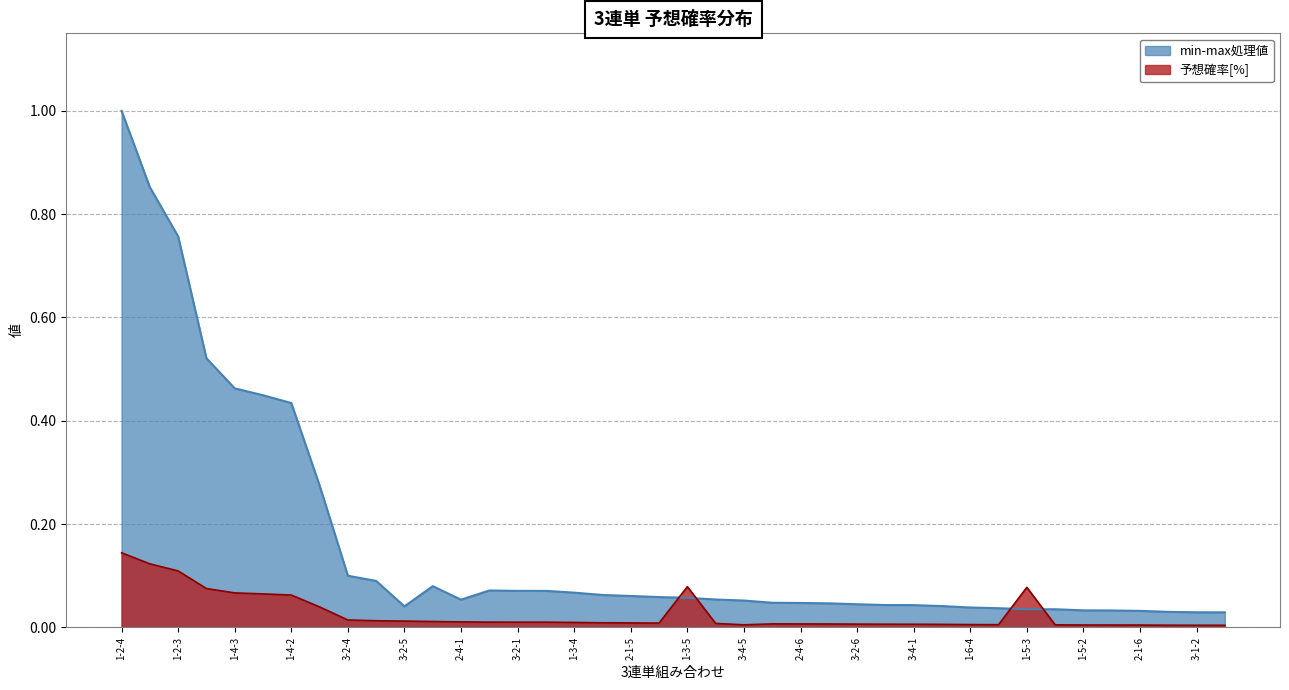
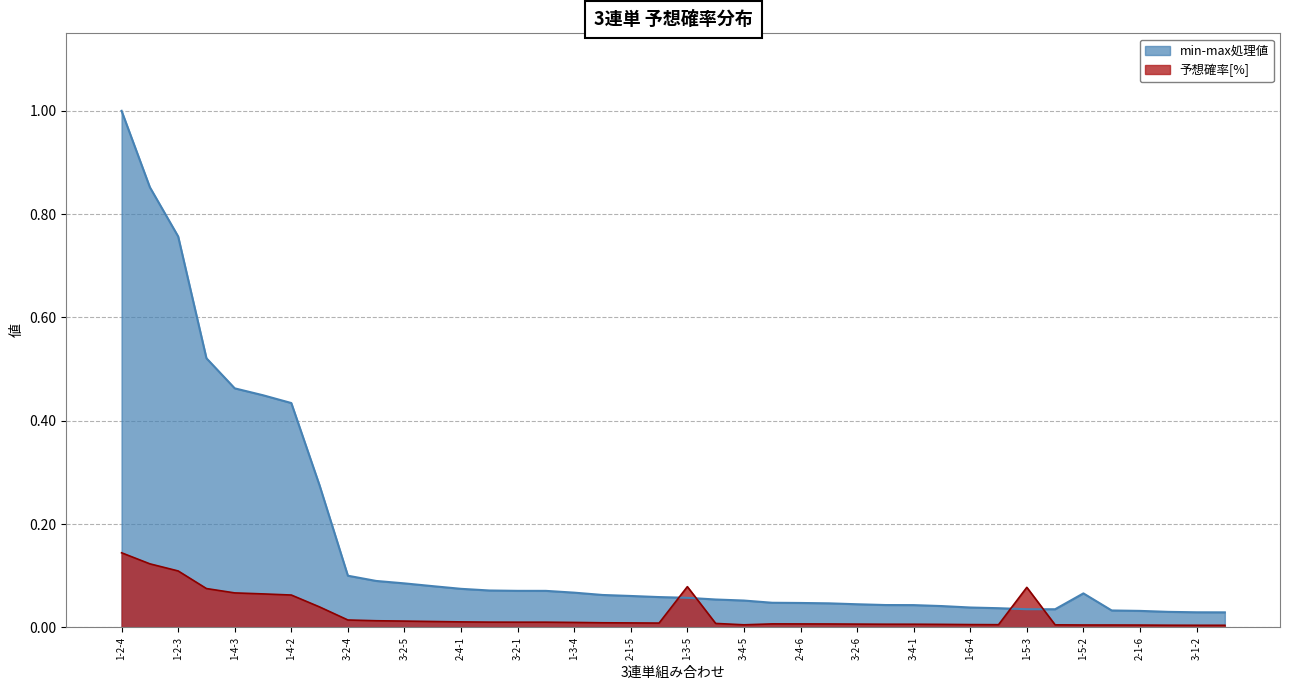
  {
    "min-max処理値": {
      "1-2-4": 1.00,
      "1-2-3": 0.76,
      "1-4-3": 0.46,
      "1-4-2": 0.43,
      "3-2-4": 0.10,
-     "3-2-5": 0.04,
-     "2-4-1": 0.05,
+     "3-2-5": 0.09,
+     "2-4-1": 0.07,
      "3-2-1": 0.07,
      "1-3-4": 0.07,
      "2-1-5": 0.06,
      "1-3-5": 0.06,
      "3-4-5": 0.05,
      "2-4-6": 0.05,
      "3-2-6": 0.04,
      "3-4-1": 0.04,
      "1-6-4": 0.04,
      "1-5-3": 0.04,
-     "1-5-2": 0.03,
+     "1-5-2": 0.07,
      "2-1-6": 0.03,
      "3-1-2": 0.03
    },
    "予想確率[%]": {
      "1-2-4": 0.14,
      "1-2-3": 0.11,
      "1-4-3": 0.07,
      "1-4-2": 0.06,
      "3-2-4": 0.01,
      "3-2-5": 0.01,
      "2-4-1": 0.01,
      "3-2-1": 0.01,
      "1-3-4": 0.01,
      "2-1-5": 0.01,
      "1-3-5": 0.08,
      "3-4-5": 0.01,
      "2-4-6": 0.01,
      "3-2-6": 0.01,
      "3-4-1": 0.01,
      "1-6-4": 0.01,
      "1-5-3": 0.08,
      "1-5-2": 0.00,
      "2-1-6": 0.00,
      "3-1-2": 0.00
    }
  }
